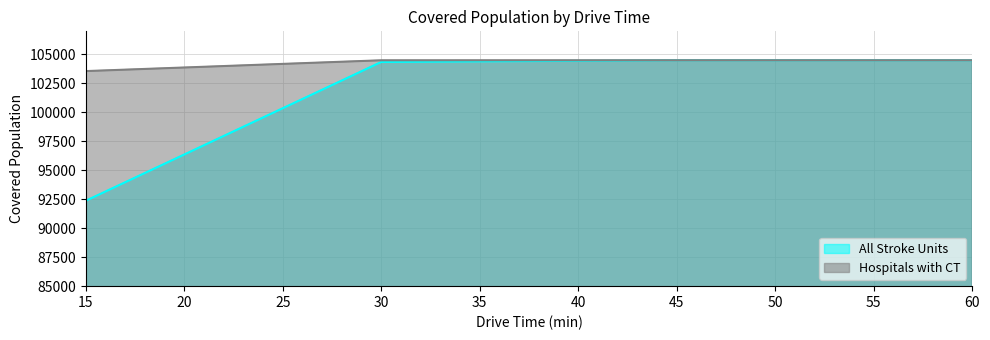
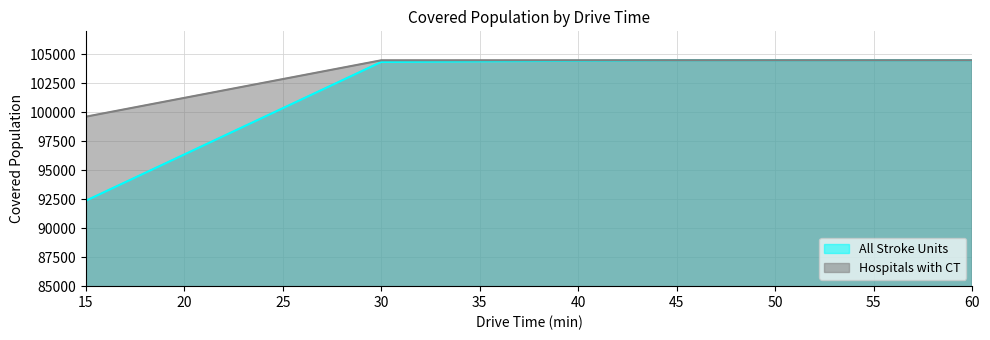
  {
    "All Stroke Units": {
      "15": 92400
    },
    "Hospitals with CT": {
-     "15": 103600
+     "15": 99600
    }
  }
